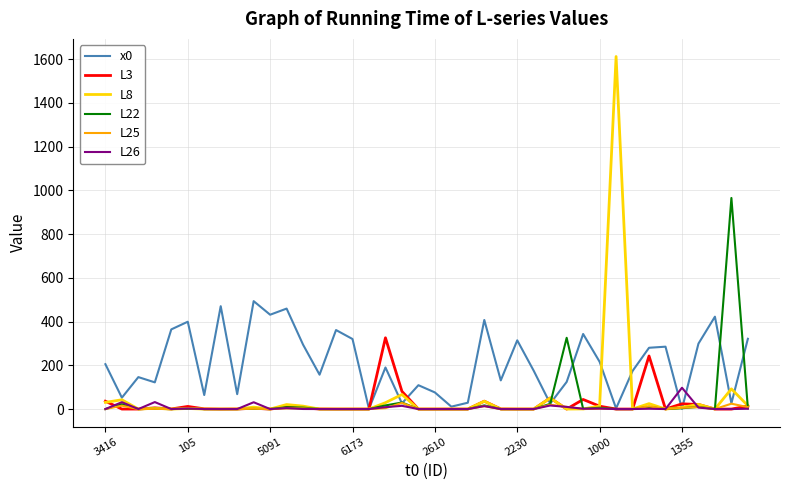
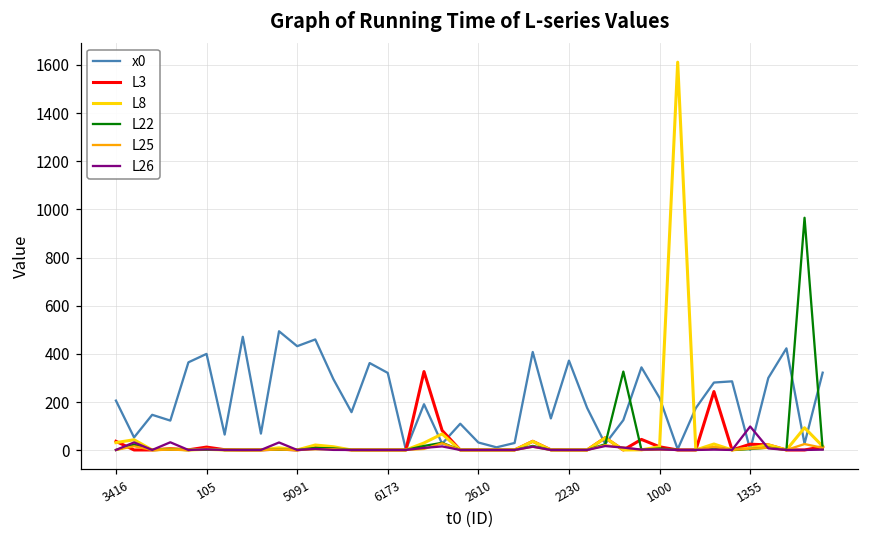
  {
    "x0": {
      "3416": 210,
      "105": 400,
      "5091": 430,
      "6173": 320,
-     "2610": 80,
-     "2230": 320,
+     "2610": 30,
+     "2230": 370,
      "1000": 220
    },
    "L3": {
      "1355": 20
    },
    "L26": {
      "1355": 100
    }
  }
